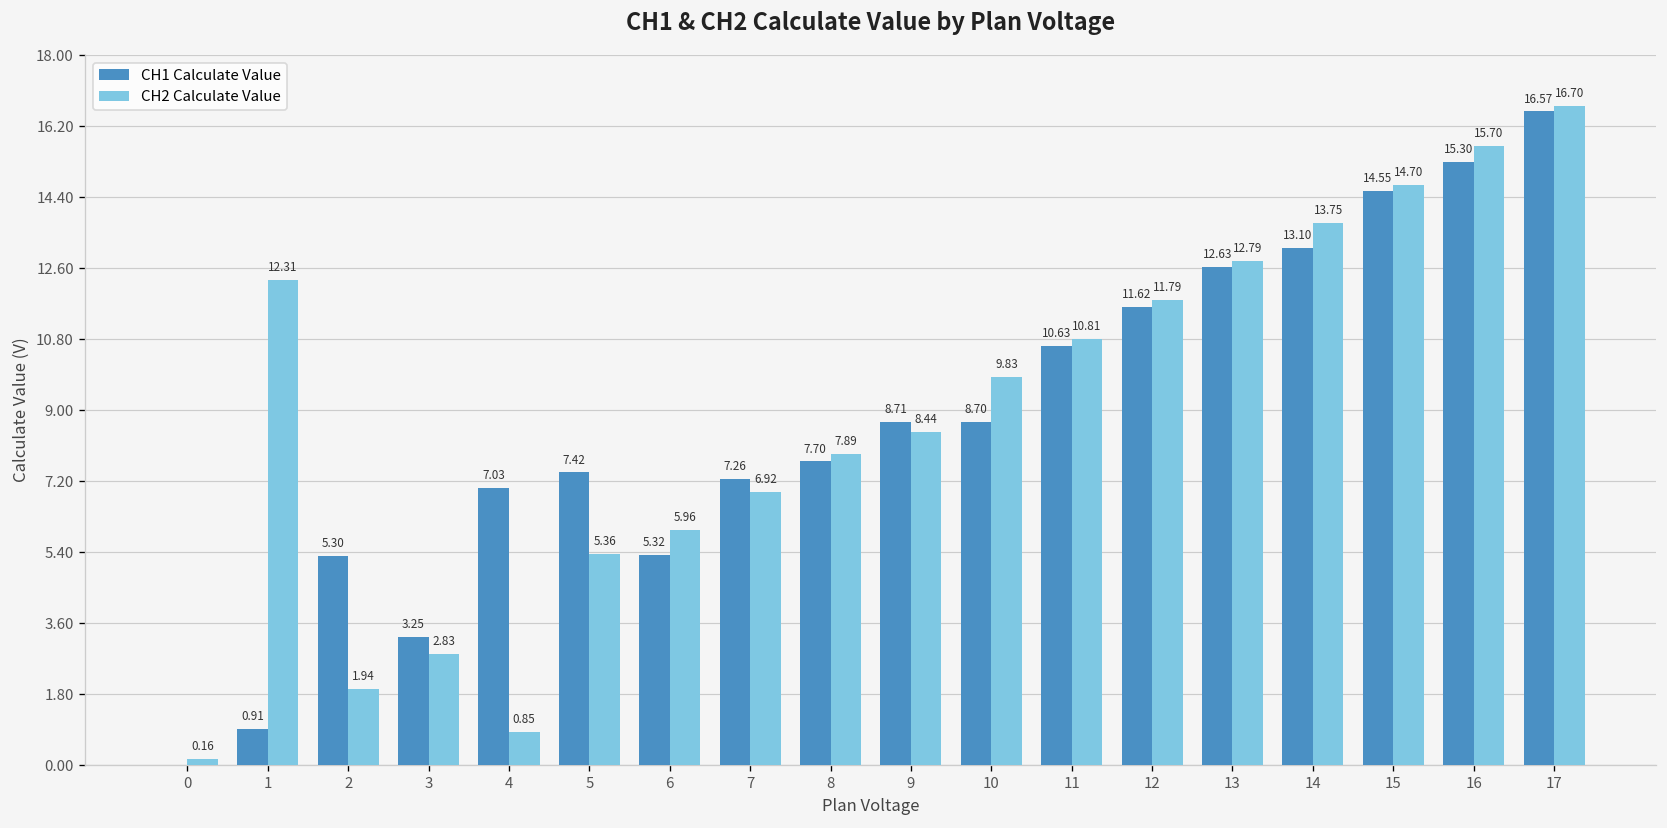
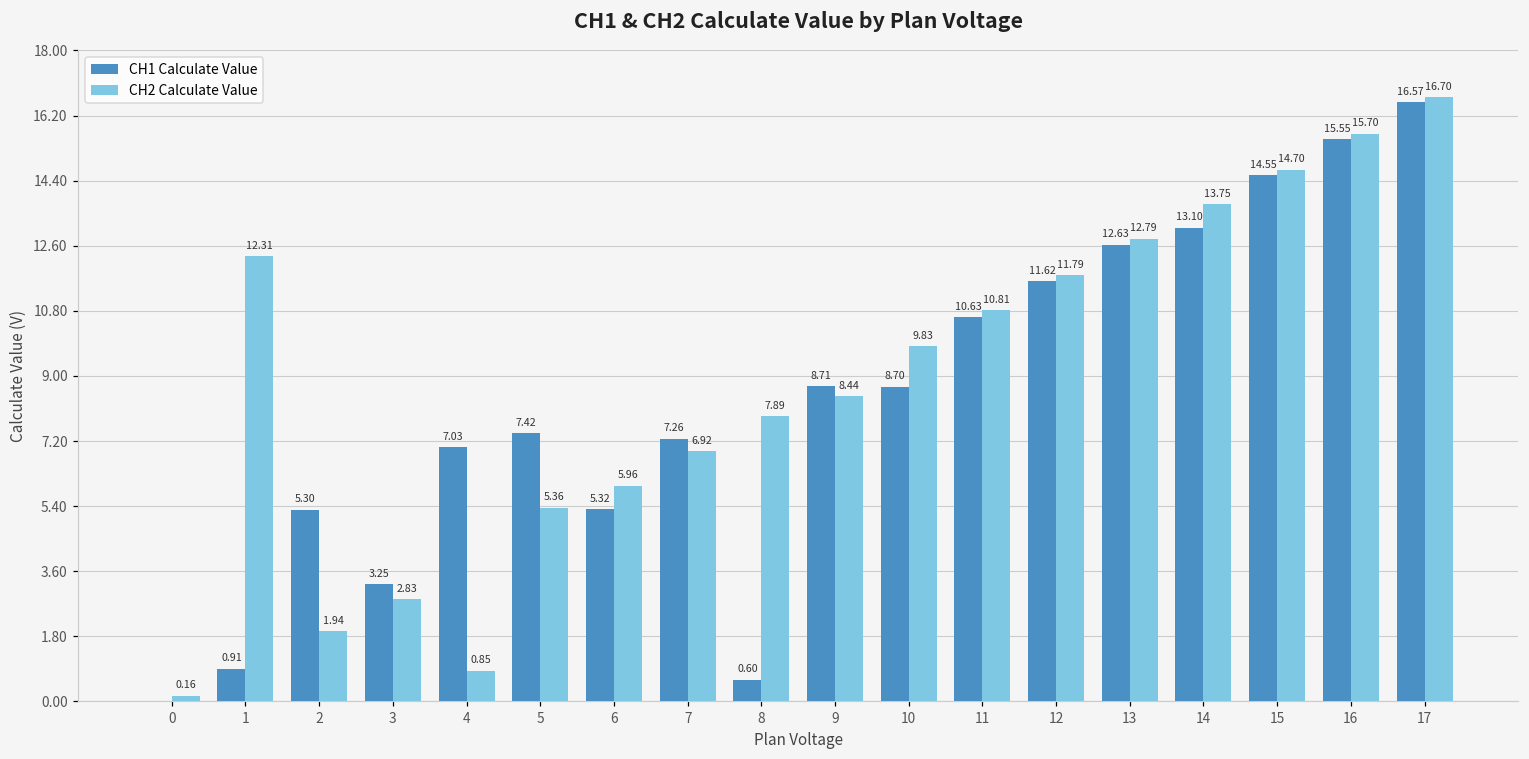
  {
    "CH1 Calculate Value": {
      "1": 0.91,
      "2": 5.30,
      "3": 3.25,
      "4": 7.03,
      "5": 7.42,
      "6": 5.32,
      "7": 7.26,
-     "8": 7.70,
+     "8": 0.60,
      "9": 8.71,
      "10": 8.70,
      "11": 10.63,
      "12": 11.62,
      "13": 12.63,
      "14": 13.10,
      "15": 14.55,
-     "16": 15.30,
+     "16": 15.55,
      "17": 16.57
    },
    "CH2 Calculate Value": {
      "0": 0.16,
      "1": 12.31,
      "2": 1.94,
      "3": 2.83,
      "4": 0.85,
      "5": 5.36,
      "6": 5.96,
      "7": 6.92,
      "8": 7.89,
      "9": 8.44,
      "10": 9.83,
      "11": 10.81,
      "12": 11.79,
      "13": 12.79,
      "14": 13.75,
      "15": 14.70,
      "16": 15.70,
      "17": 16.70
    }
  }
